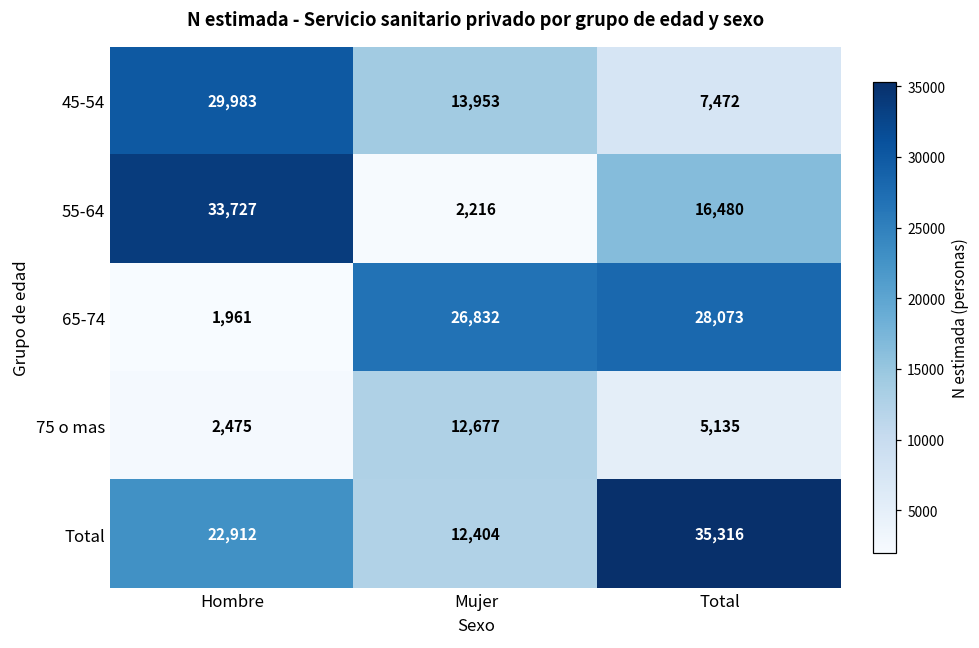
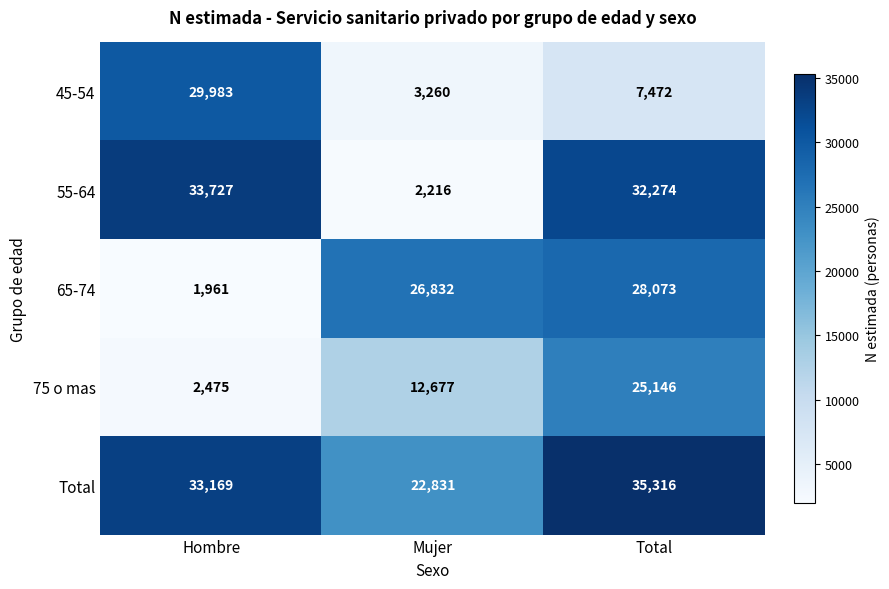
  {
    "45-54": {
      "Hombre": "29,983",
-     "Mujer": "13,953",
+     "Mujer": "3,260",
      "Total": "7,472"
    },
    "55-64": {
      "Hombre": "33,727",
      "Mujer": "2,216",
-     "Total": "16,480"
+     "Total": "32,274"
    },
    "65-74": {
      "Hombre": "1,961",
      "Mujer": "26,832",
      "Total": "28,073"
    },
    "75 o mas": {
      "Hombre": "2,475",
      "Mujer": "12,677",
-     "Total": "5,135"
+     "Total": "25,146"
    },
    "Total": {
-     "Hombre": "22,912",
-     "Mujer": "12,404",
+     "Hombre": "33,169",
+     "Mujer": "22,831",
      "Total": "35,316"
    }
  }
